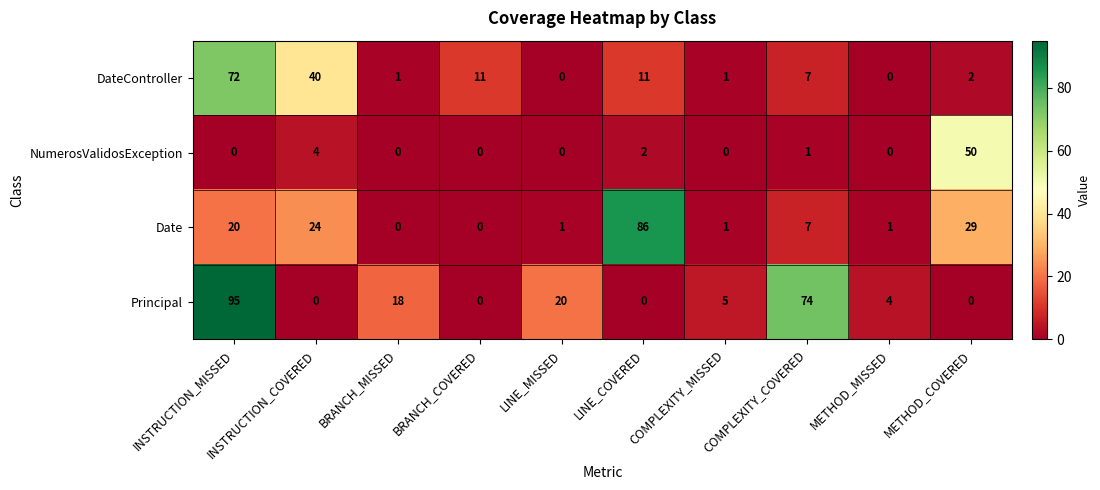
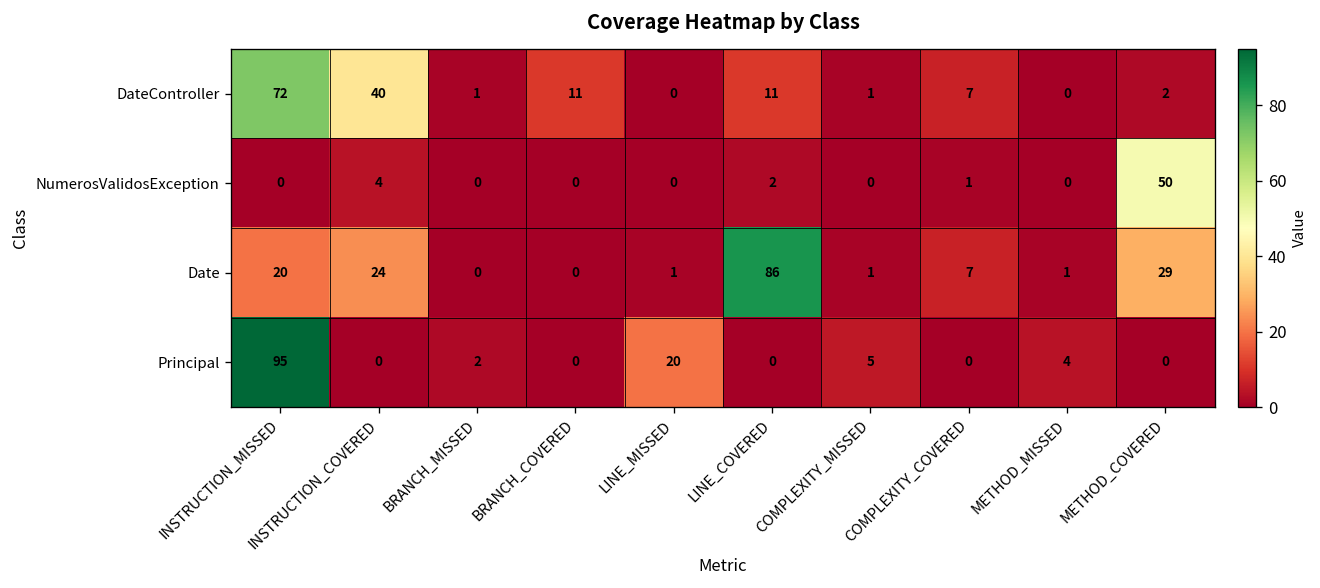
  {
    "DateController": {
      "INSTRUCTION_MISSED": 72,
      "INSTRUCTION_COVERED": 40,
      "BRANCH_MISSED": 1,
      "BRANCH_COVERED": 11,
      "LINE_MISSED": 0,
      "LINE_COVERED": 11,
      "COMPLEXITY_MISSED": 1,
      "COMPLEXITY_COVERED": 7,
      "METHOD_MISSED": 0,
      "METHOD_COVERED": 2
    },
    "NumerosValidosException": {
      "INSTRUCTION_MISSED": 0,
      "INSTRUCTION_COVERED": 4,
      "BRANCH_MISSED": 0,
      "BRANCH_COVERED": 0,
      "LINE_MISSED": 0,
      "LINE_COVERED": 2,
      "COMPLEXITY_MISSED": 0,
      "COMPLEXITY_COVERED": 1,
      "METHOD_MISSED": 0,
      "METHOD_COVERED": 50
    },
    "Date": {
      "INSTRUCTION_MISSED": 20,
      "INSTRUCTION_COVERED": 24,
      "BRANCH_MISSED": 0,
      "BRANCH_COVERED": 0,
      "LINE_MISSED": 1,
      "LINE_COVERED": 86,
      "COMPLEXITY_MISSED": 1,
      "COMPLEXITY_COVERED": 7,
      "METHOD_MISSED": 1,
      "METHOD_COVERED": 29
    },
    "Principal": {
      "INSTRUCTION_MISSED": 95,
      "INSTRUCTION_COVERED": 0,
-     "BRANCH_MISSED": 18,
+     "BRANCH_MISSED": 2,
      "BRANCH_COVERED": 0,
      "LINE_MISSED": 20,
      "LINE_COVERED": 0,
      "COMPLEXITY_MISSED": 5,
-     "COMPLEXITY_COVERED": 74,
+     "COMPLEXITY_COVERED": 0,
      "METHOD_MISSED": 4,
      "METHOD_COVERED": 0
    }
  }
